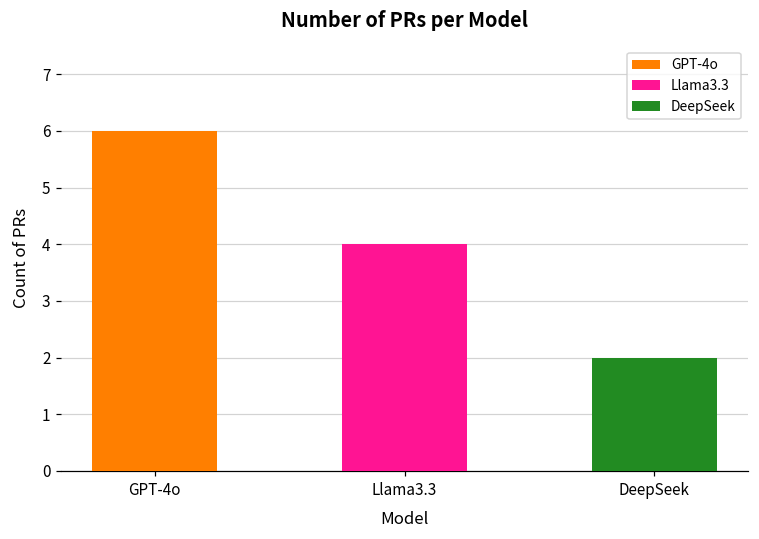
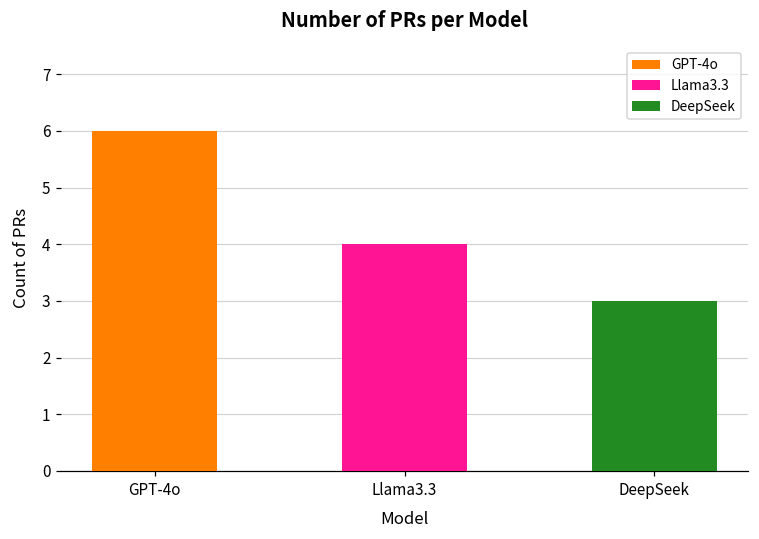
  {
    "GPT-4o": 6,
    "Llama3.3": 4,
-   "DeepSeek": 2
+   "DeepSeek": 3
  }
